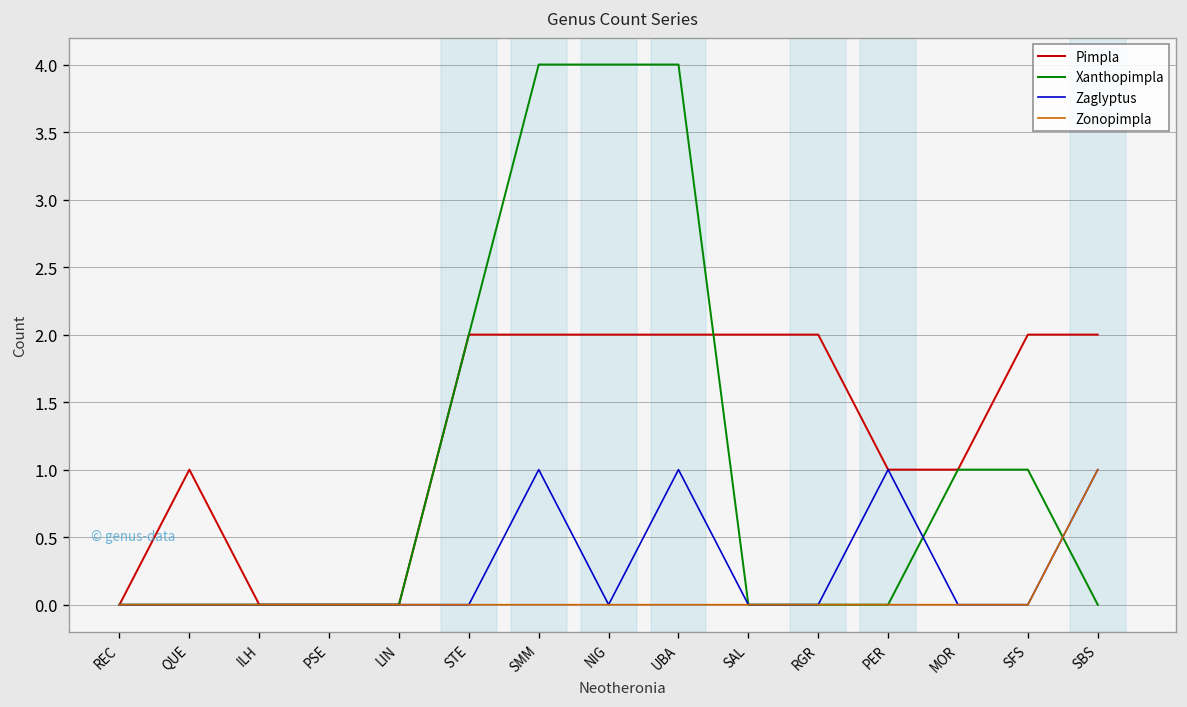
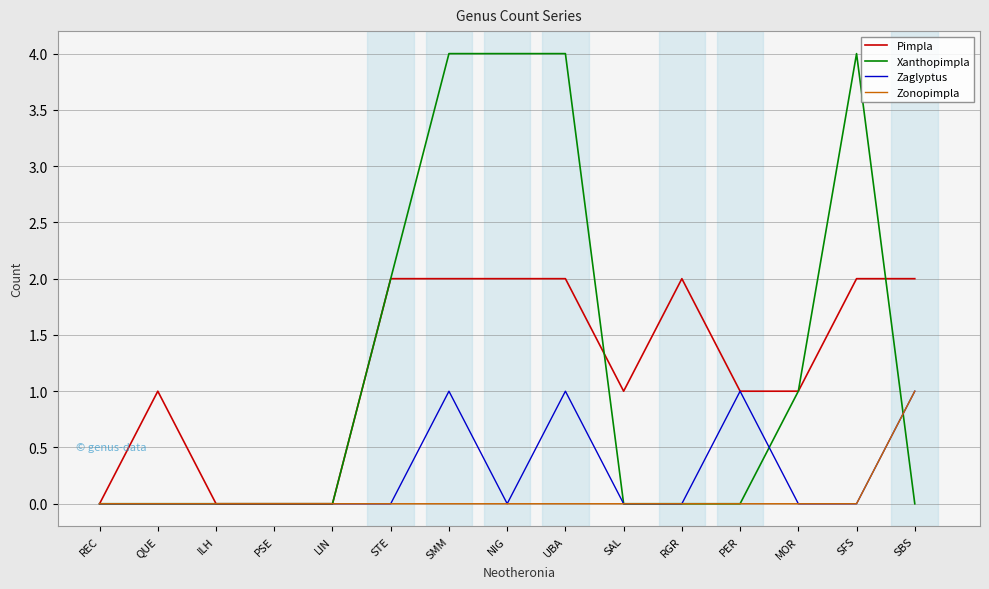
  {
    "Pimpla": {
      "QUE": 1,
      "SMM": 2,
      "NIG": 2,
      "UBA": 2,
-     "SAL": 2,
+     "SAL": 1,
      "RGR": 2,
      "SFS": 2,
      "SBS": 2
    },
    "Xanthopimpla": {
      "SMM": 4,
      "NIG": 4,
      "UBA": 4,
-     "SFS": 1,
+     "SFS": 4,
      "SBS": 0
    },
    "Zaglyptus": {
      "SMM": 1,
      "UBA": 1
    },
    "Zonopimpla": {
      "SMM": 0,
      "UBA": 0
    }
  }
